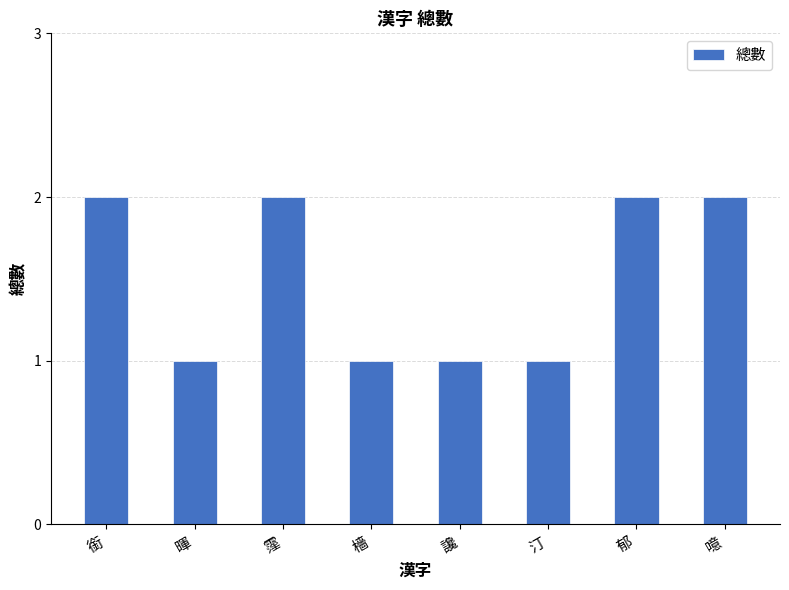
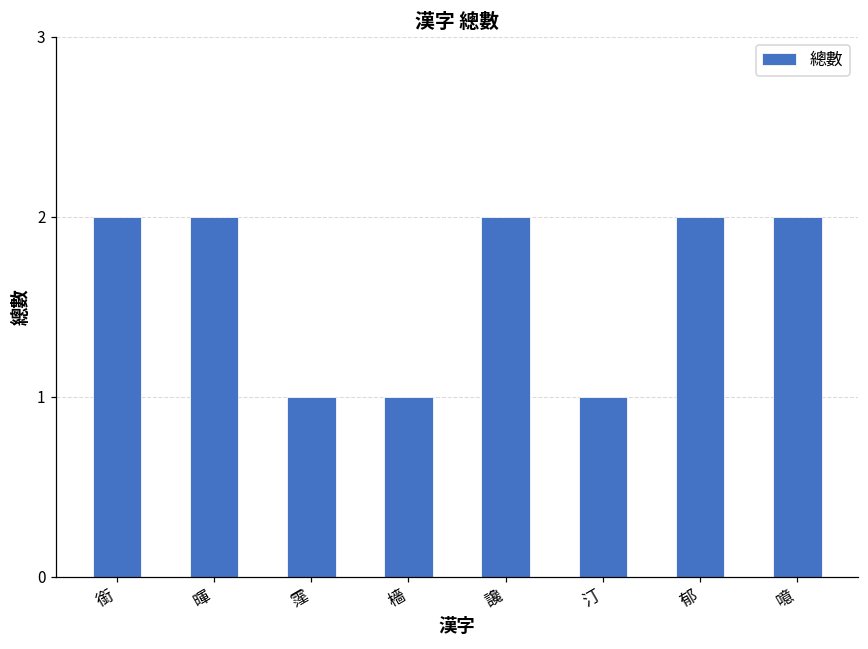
  {
    "銜": 2,
-   "暉": 1,
-   "霪": 2,
+   "暉": 2,
+   "霪": 1,
    "檣": 1,
-   "讒": 1,
+   "讒": 2,
    "汀": 1,
    "郁": 2,
    "噫": 2
  }
